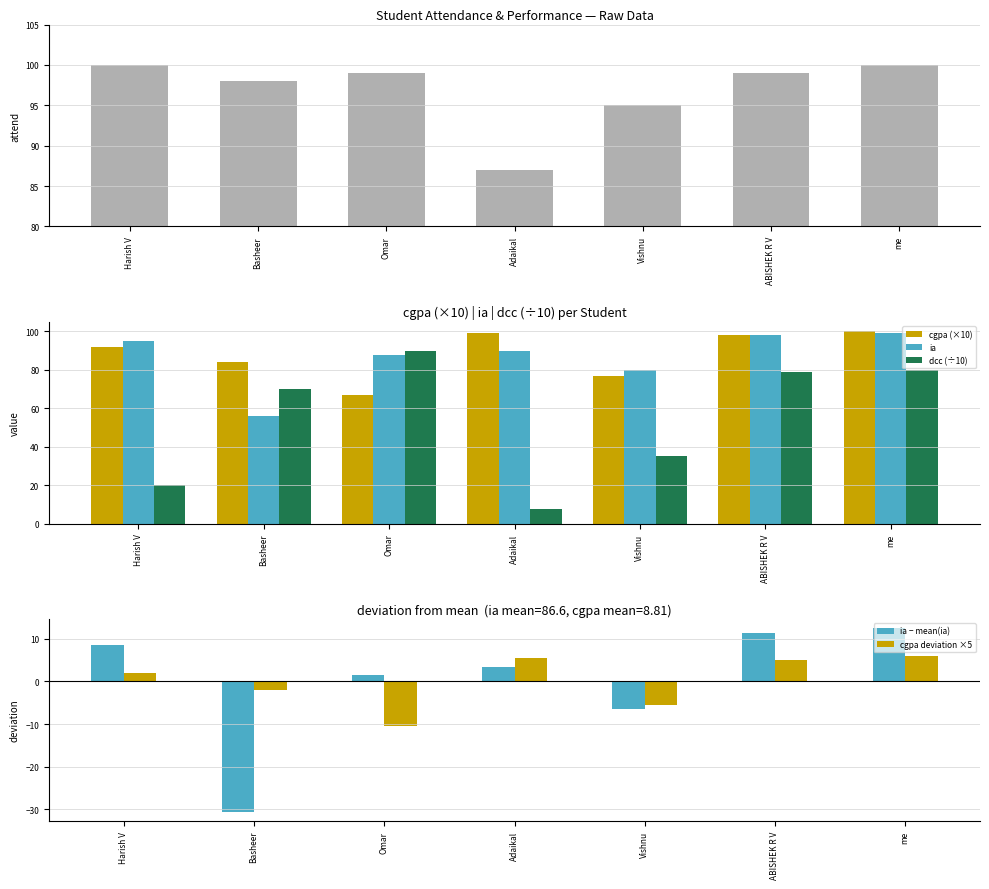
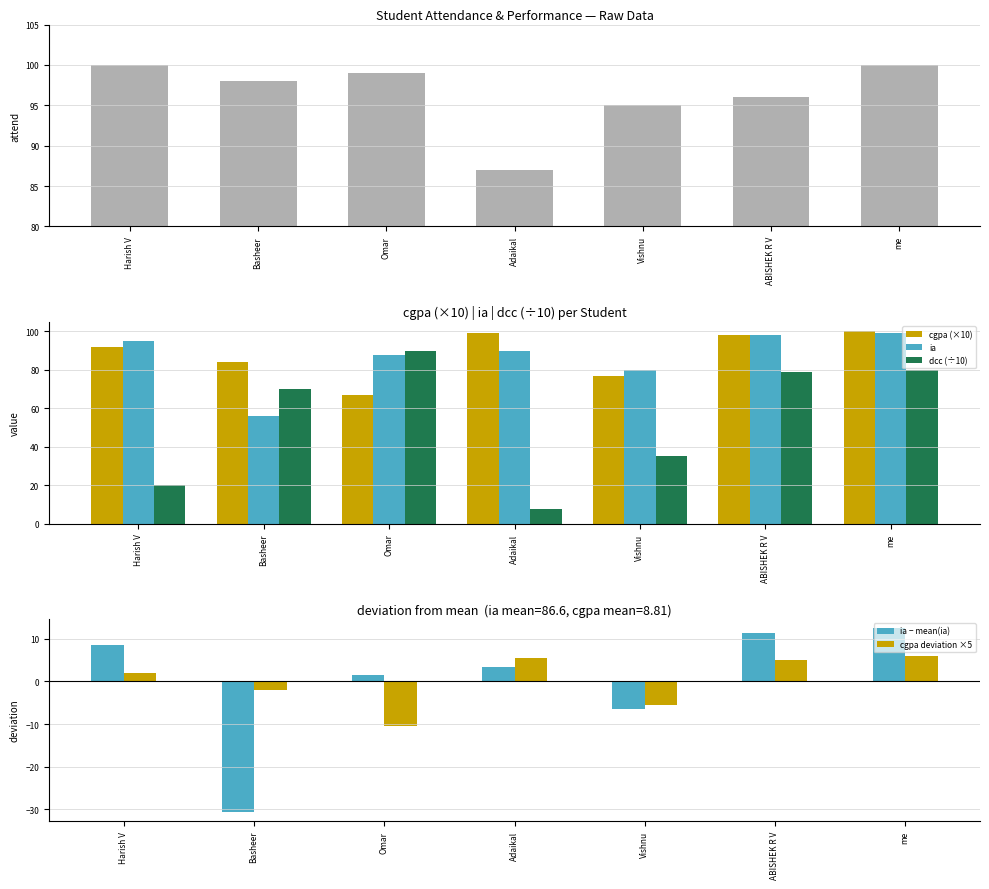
  {
    "Student Attendance & Performance — Raw Data": {
      "Harish V": 100,
      "Basheer": 98,
      "Omar": 99,
      "Adaikal": 87,
      "Vishnu": 95,
-     "ABISHEK R V": 99,
+     "ABISHEK R V": 96,
      "me": 100
    },
    "cgpa (×10) | ia | dcc (÷10) per Student": {
      "cgpa (×10)": {
        "Harish V": 92,
        "Basheer": 84,
        "Omar": 67,
        "Adaikal": 99,
        "Vishnu": 77,
        "ABISHEK R V": 98,
        "me": 100
      },
      "ia": {
        "Harish V": 95,
        "Basheer": 56,
        "Omar": 88,
        "Adaikal": 90,
        "Vishnu": 80,
        "ABISHEK R V": 98,
        "me": 99
      },
      "dcc (÷10)": {
        "Harish V": 20,
        "Basheer": 70,
        "Omar": 90,
        "Adaikal": 8,
        "Vishnu": 35,
        "ABISHEK R V": 79,
        "me": 80
      }
    },
    "deviation from mean (ia mean=86.6, cgpa mean=8.81)": {
      "ia − mean(ia)": {
        "Harish V": 8,
        "Basheer": -31,
        "Omar": 1,
        "Adaikal": 3,
        "Vishnu": -7,
        "ABISHEK R V": 11
      },
      "cgpa deviation ×5": {
        "Harish V": 2,
        "Basheer": -2,
        "Omar": -11,
        "Adaikal": 5,
        "Vishnu": -6,
        "ABISHEK R V": 5,
        "me": 6
      }
    }
  }
